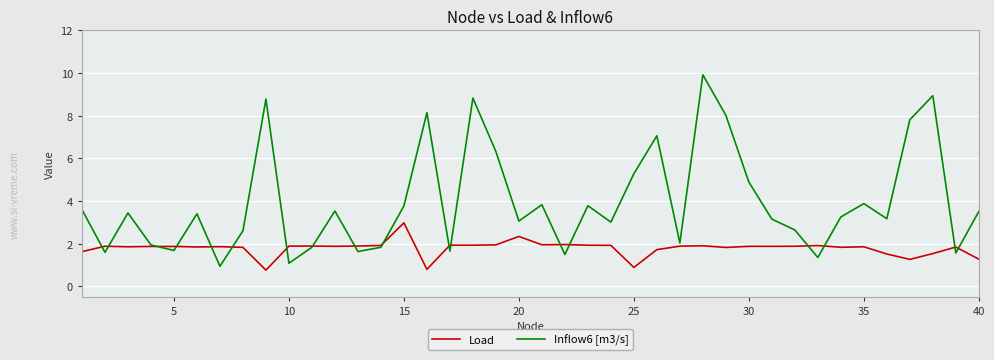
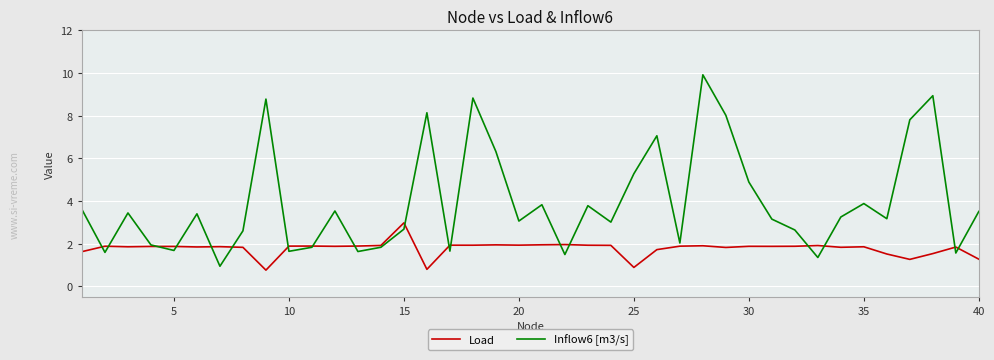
  {
    "Load": {
      "5": 1.9,
      "10": 1.9,
      "15": 3.0,
-     "20": 2.3,
+     "20": 1.9,
      "25": 0.9,
      "30": 1.9,
      "35": 1.9,
      "40": 1.3
    },
    "Inflow6 [m3/s]": {
      "5": 1.7,
-     "10": 1.1,
-     "15": 3.8,
+     "10": 1.6,
+     "15": 2.7,
      "20": 3.1,
      "25": 5.3,
      "30": 4.9,
      "35": 3.9,
      "40": 3.5
    }
  }
